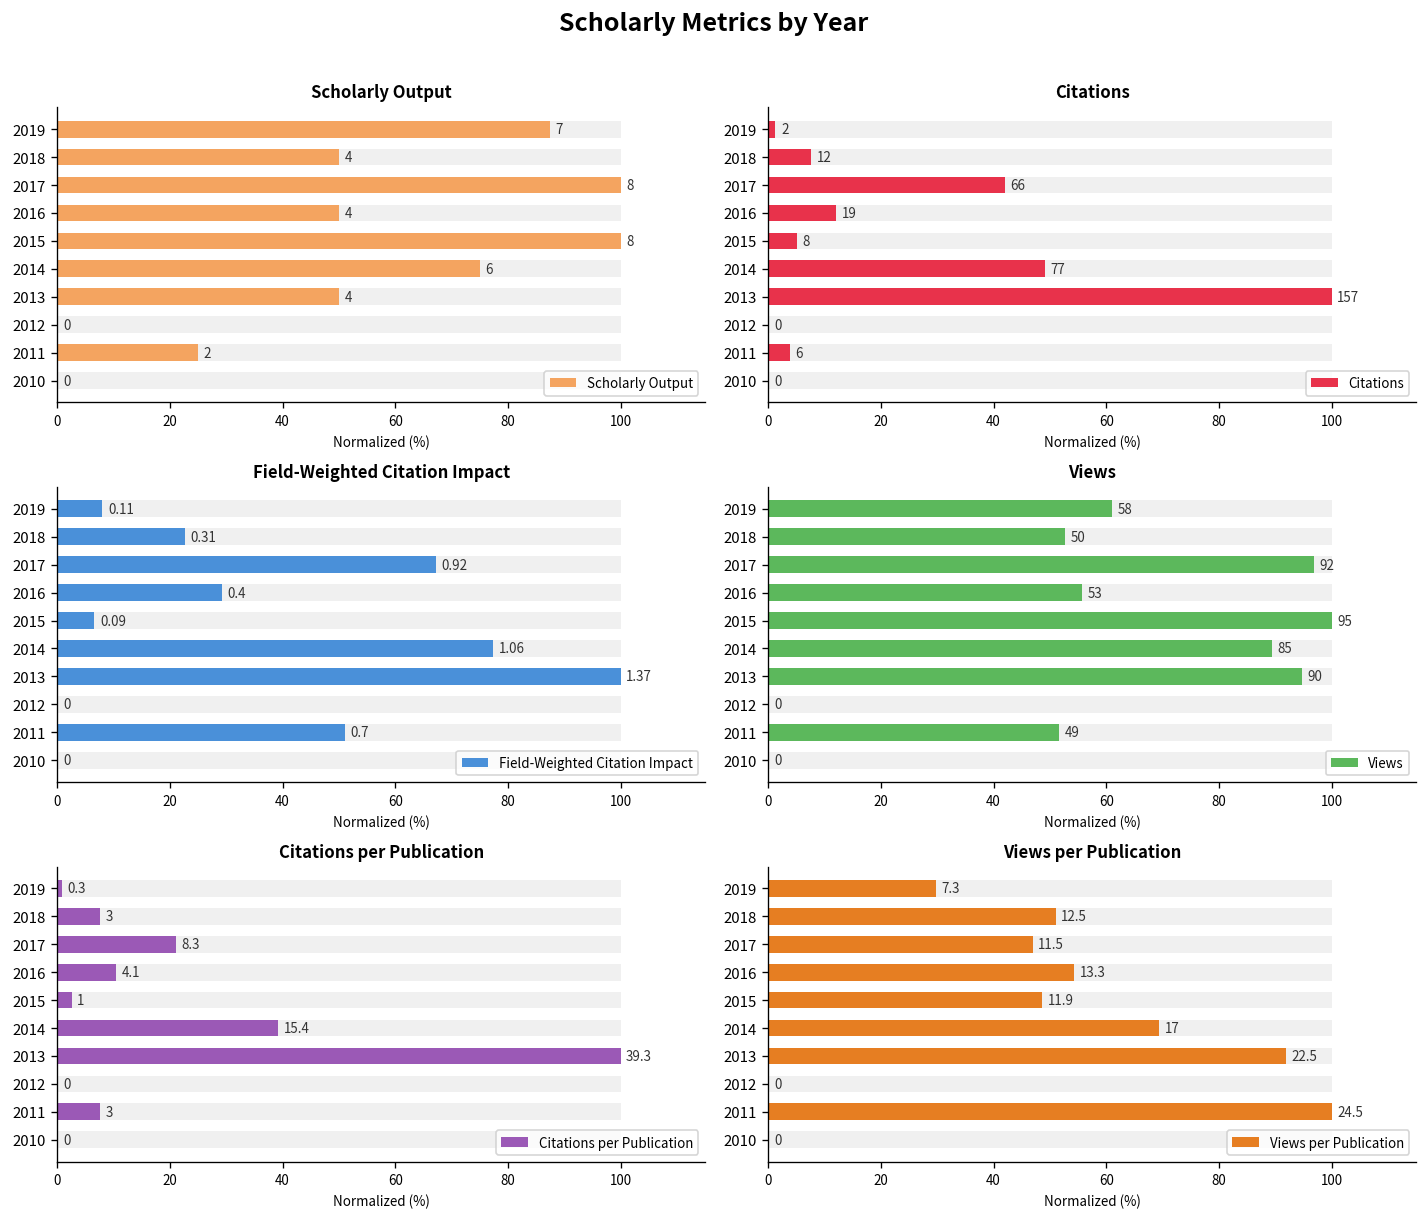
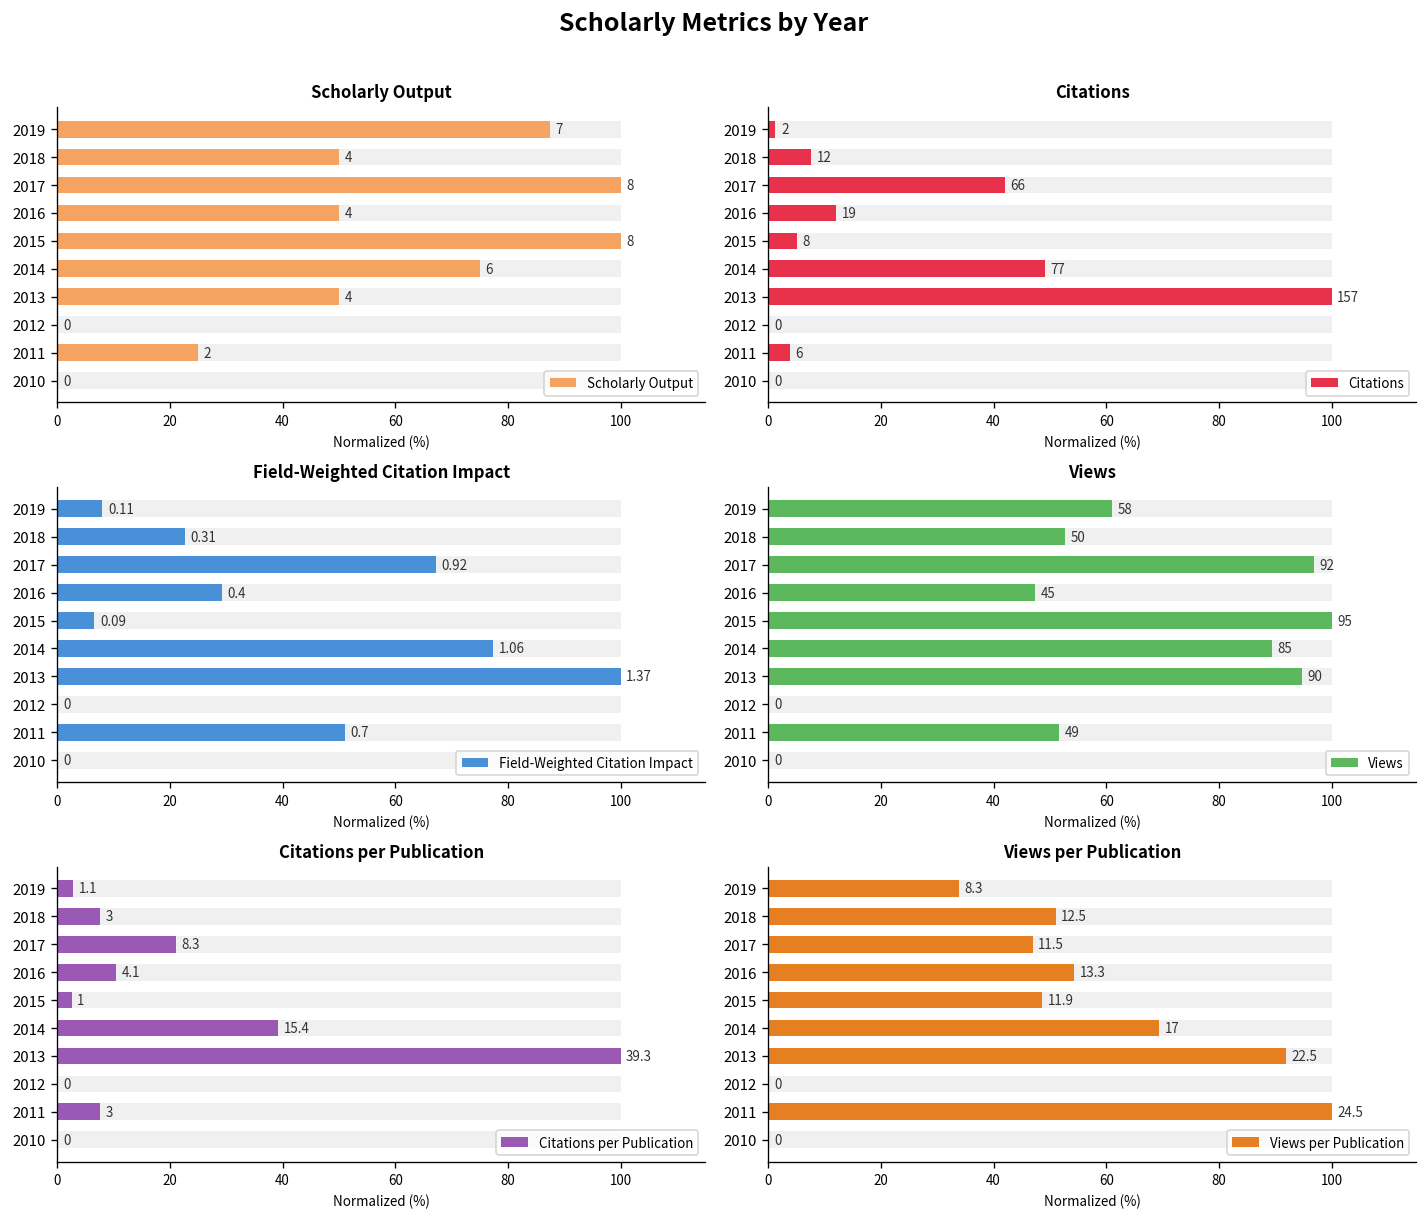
  {
    "Scholarly Output": {
      "Scholarly Output": {
        "2012": 0,
        "2010": 0
      }
    },
    "Citations": {
      "Citations": {
        "2012": 0,
        "2010": 0
      }
    },
    "Field-Weighted Citation Impact": {
      "Field-Weighted Citation Impact": {
        "2012": 0,
        "2010": 0
      }
    },
    "Views": {
      "Views": {
-       "2016": 53,
+       "2016": 45,
        "2012": 0,
        "2010": 0
      }
    },
    "Citations per Publication": {
      "Citations per Publication": {
-       "2019": 0.3,
+       "2019": 1.1,
        "2012": 0,
        "2010": 0
      }
    },
    "Views per Publication": {
      "Views per Publication": {
-       "2019": 7.3,
+       "2019": 8.3,
        "2012": 0,
        "2010": 0
      }
    }
  }
